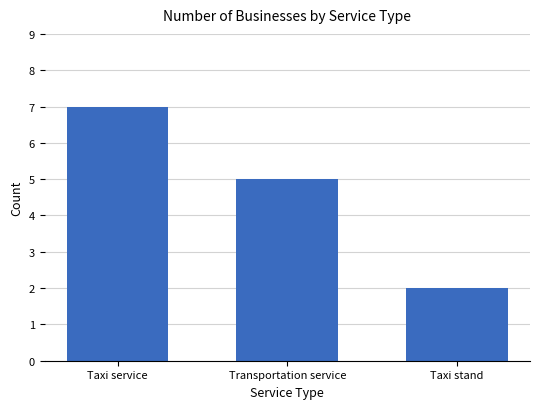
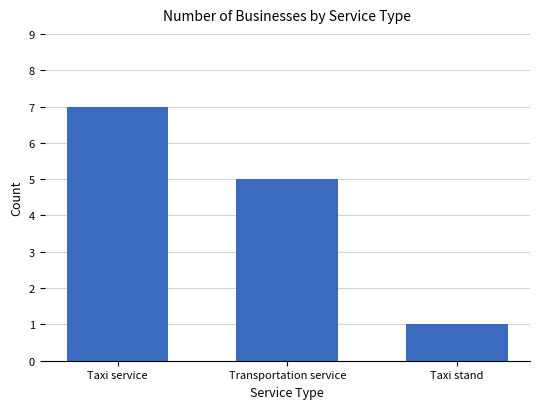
  {
    "Taxi service": 7,
    "Transportation service": 5,
-   "Taxi stand": 2
+   "Taxi stand": 1
  }
